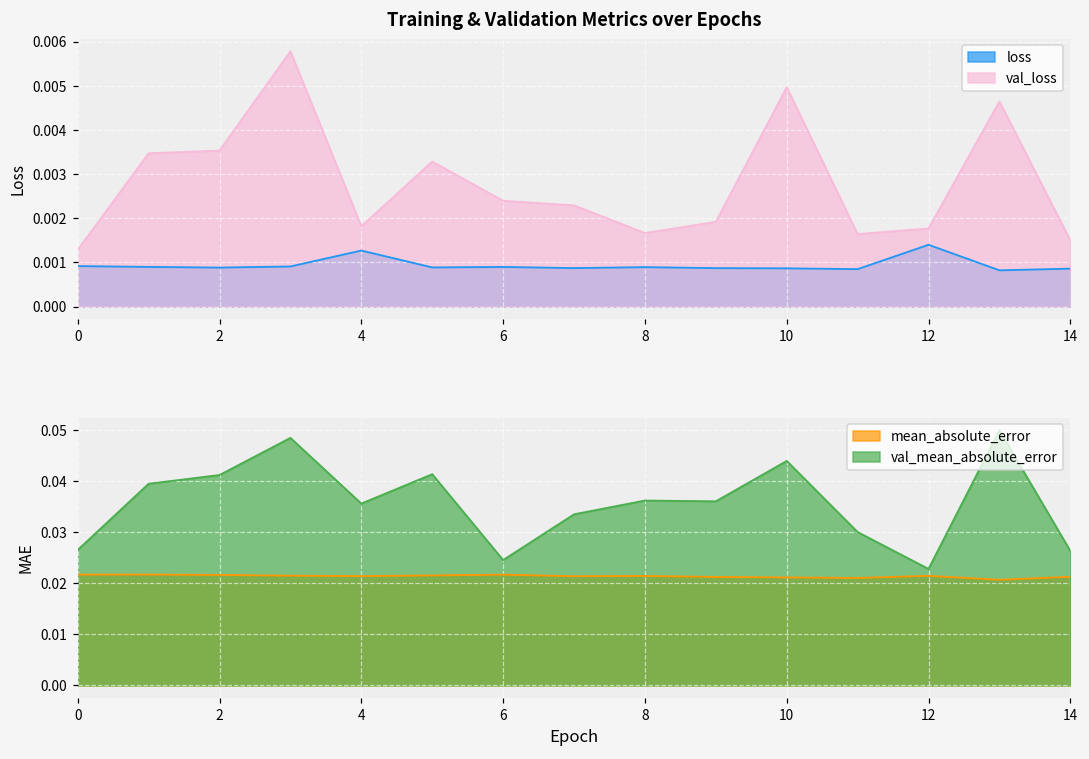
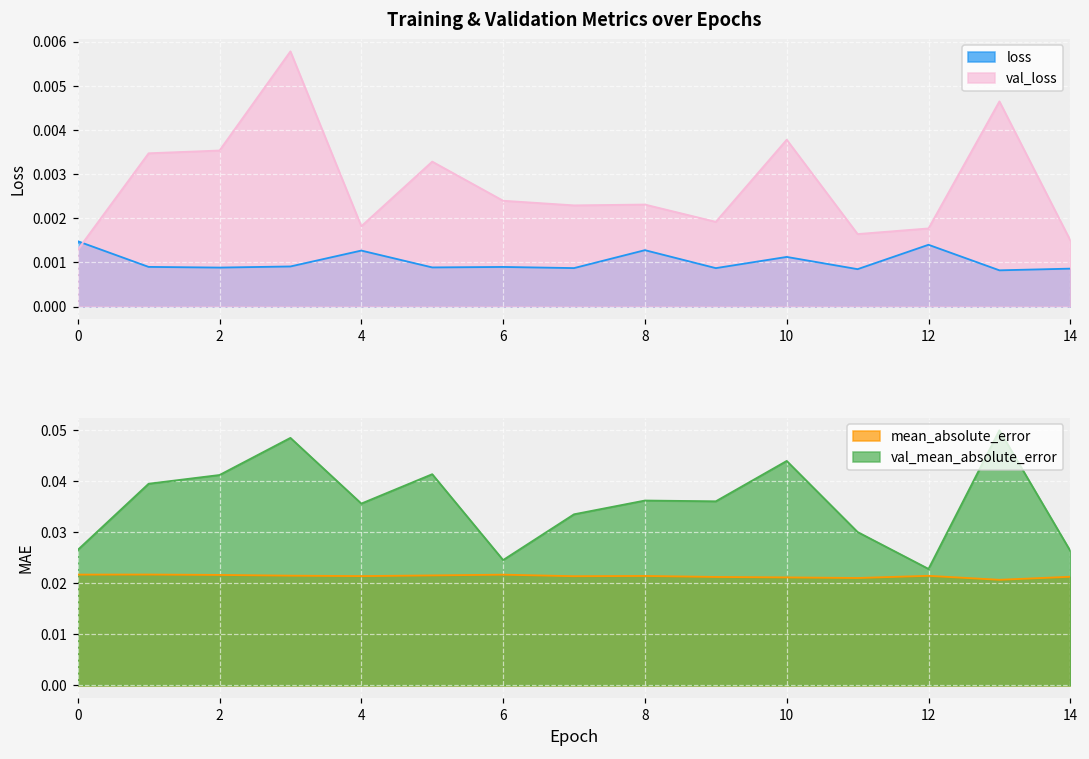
  {
    "Training & Validation Metrics over Epochs": {
      "loss": {
-       "0": 0.0009,
+       "0": 0.0015,
        "2": 0.0009,
        "4": 0.0013,
        "6": 0.0009,
-       "8": 0.0009,
-       "10": 0.0009,
+       "8": 0.0013,
+       "10": 0.0011,
        "12": 0.0014,
        "14": 0.0009
      },
      "val_loss": {
        "0": 0.0013,
        "2": 0.0035,
        "4": 0.0018,
        "6": 0.0024,
-       "8": 0.0017,
-       "10": 0.0050,
+       "8": 0.0023,
+       "10": 0.0038,
        "12": 0.0018,
        "14": 0.0015
      }
    }
  }
